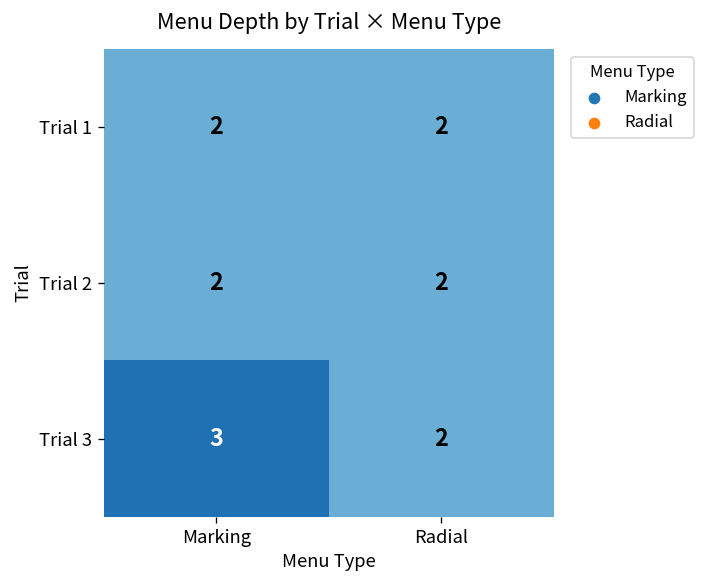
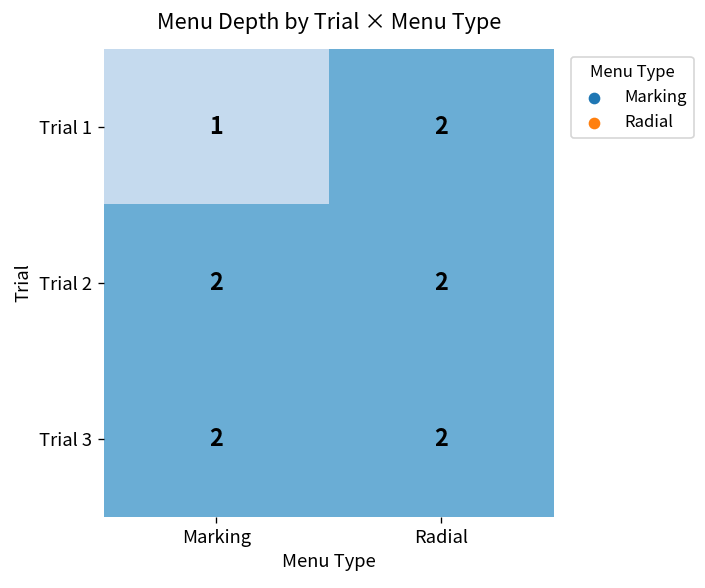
  {
    "Trial 1": {
-     "Marking": 2,
+     "Marking": 1,
      "Radial": 2
    },
    "Trial 2": {
      "Marking": 2,
      "Radial": 2
    },
    "Trial 3": {
-     "Marking": 3,
+     "Marking": 2,
      "Radial": 2
    }
  }
